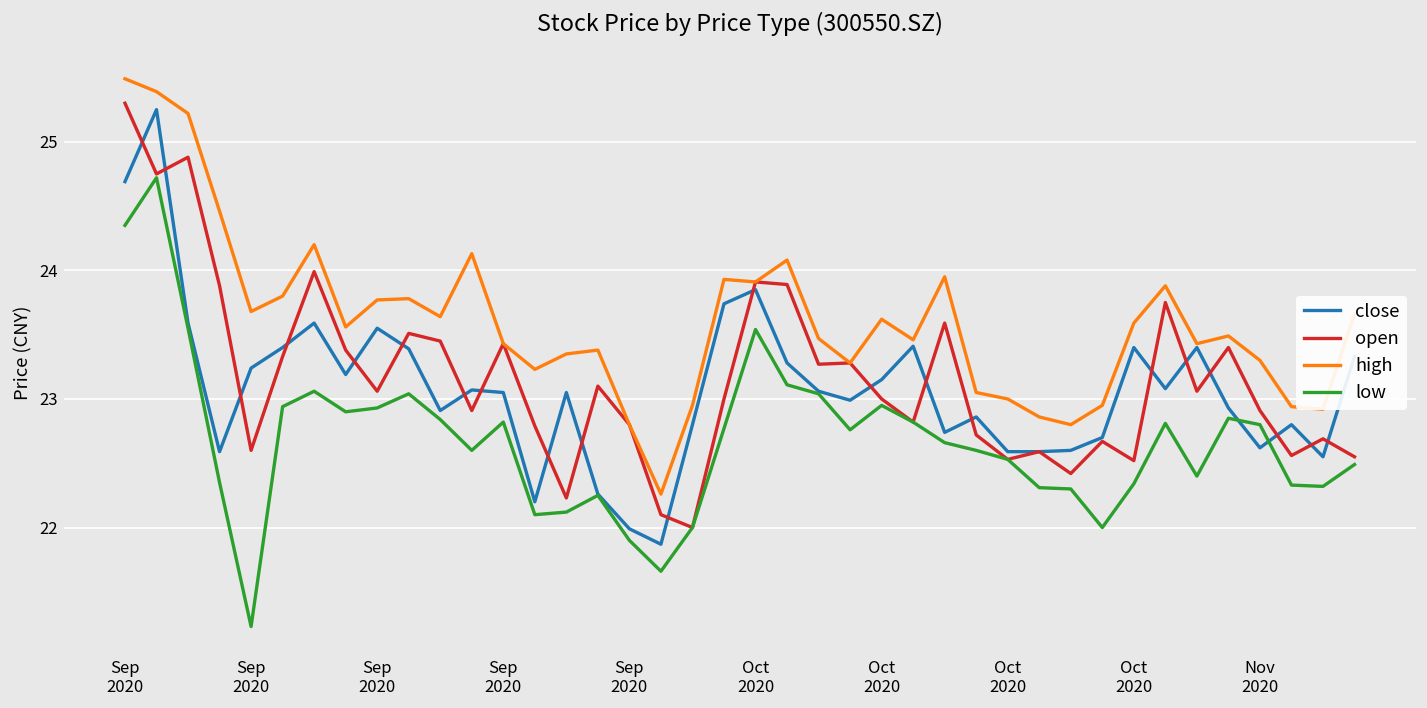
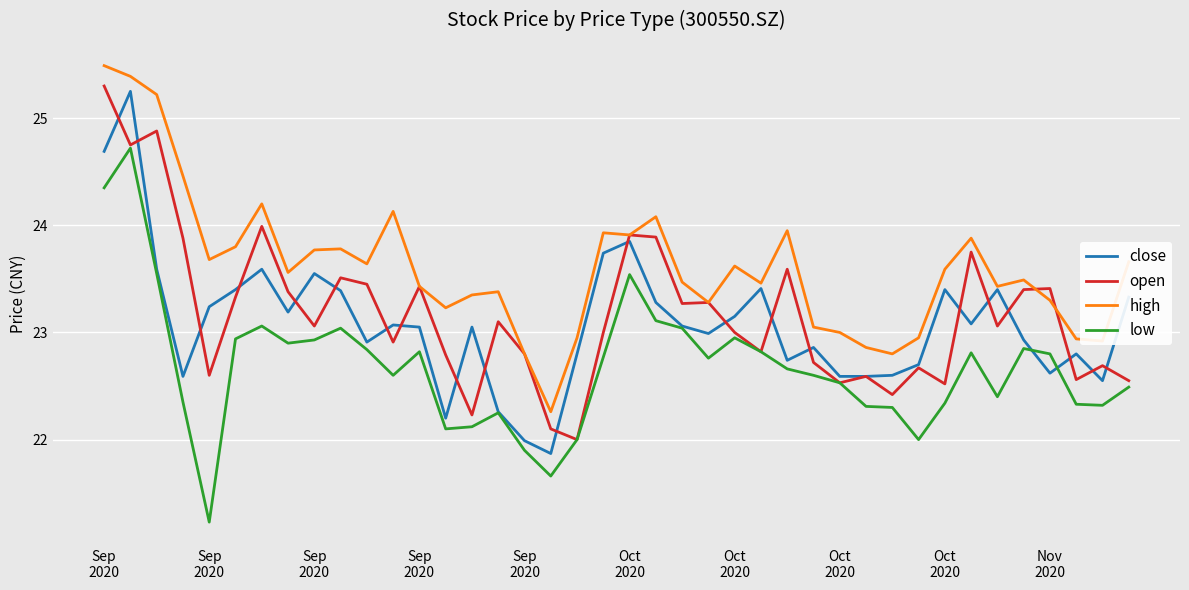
  {
    "close": {
      "Nov 2020": 22.62
    },
    "open": {
-     "Nov 2020": 22.91
+     "Nov 2020": 23.41
    },
    "high": {
      "Nov 2020": 23.30
    },
    "low": {
      "Nov 2020": 22.80
    }
  }
